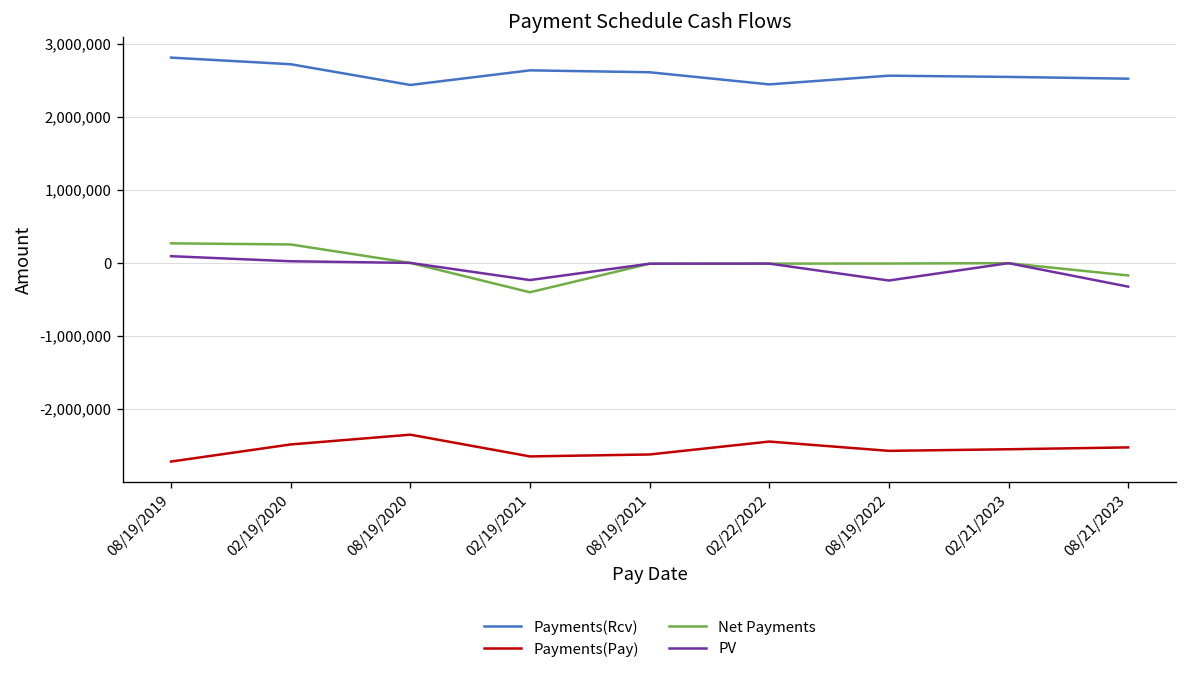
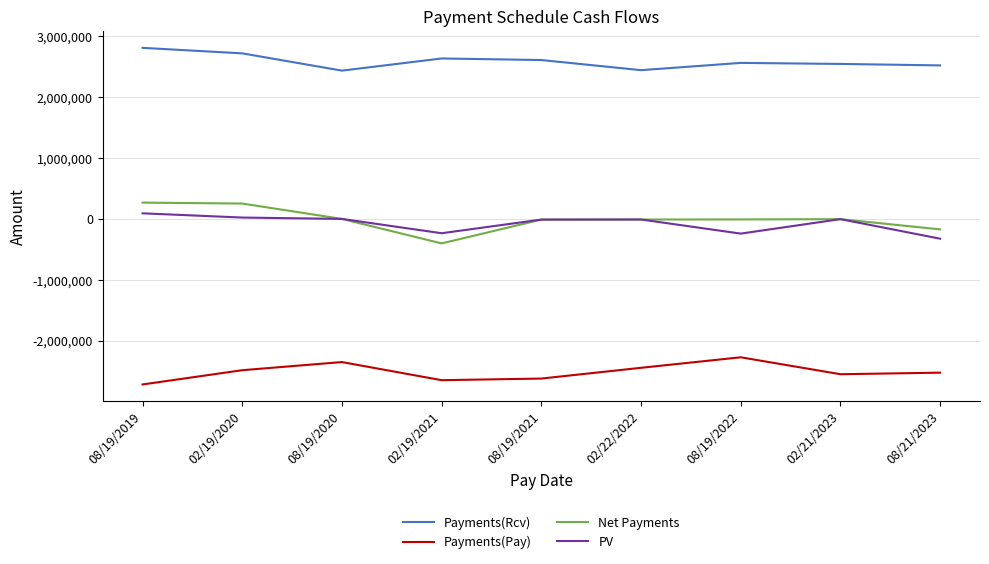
  {
    "Payments(Rcv)": {
      "08/19/2019": "2,800,000",
      "02/19/2020": "2,700,000",
      "08/19/2020": "2,400,000",
      "02/19/2021": "2,600,000",
      "08/19/2021": "2,600,000",
      "02/22/2022": "2,400,000",
      "08/19/2022": "2,600,000",
      "02/21/2023": "2,500,000",
      "08/21/2023": "2,500,000"
    },
    "Payments(Pay)": {
      "08/19/2019": "-2,700,000",
      "02/19/2020": "-2,500,000",
      "08/19/2020": "-2,400,000",
      "02/19/2021": "-2,600,000",
      "08/19/2021": "-2,600,000",
      "02/22/2022": "-2,400,000",
-     "08/19/2022": "-2,600,000",
+     "08/19/2022": "-2,300,000",
      "02/21/2023": "-2,500,000",
      "08/21/2023": "-2,500,000"
    },
    "Net Payments": {
      "08/19/2019": "300,000",
      "02/19/2020": "300,000",
      "02/19/2021": "-400,000",
      "08/19/2022": "0",
      "08/21/2023": "-200,000"
    },
    "PV": {
      "08/19/2019": "100,000",
      "02/19/2020": "0",
      "02/19/2021": "-200,000",
      "08/19/2022": "-200,000",
      "08/21/2023": "-300,000"
    }
  }
